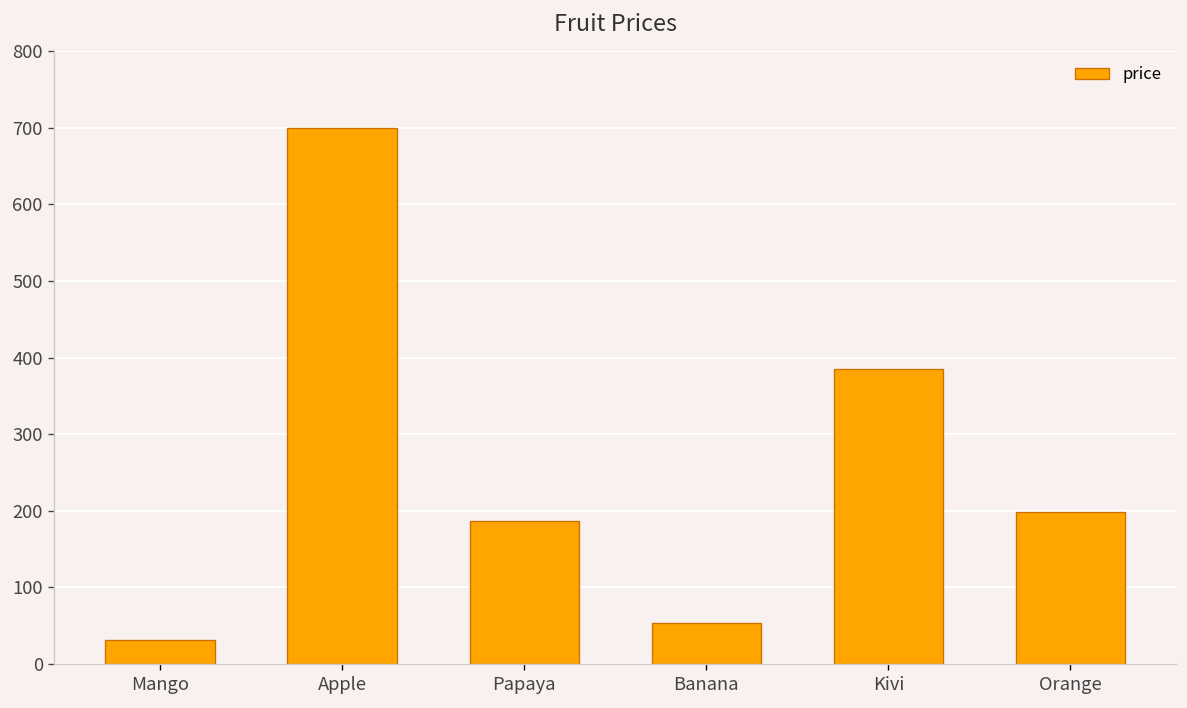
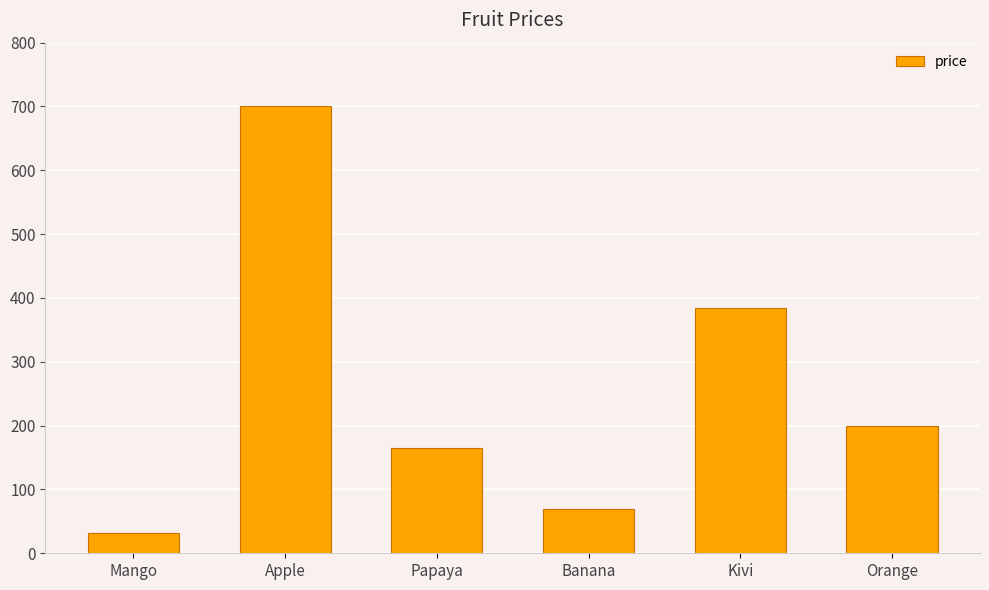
  {
    "Mango": 30,
    "Apple": 700,
-   "Papaya": 190,
-   "Banana": 50,
+   "Papaya": 170,
+   "Banana": 70,
    "Kivi": 390,
    "Orange": 200
  }
